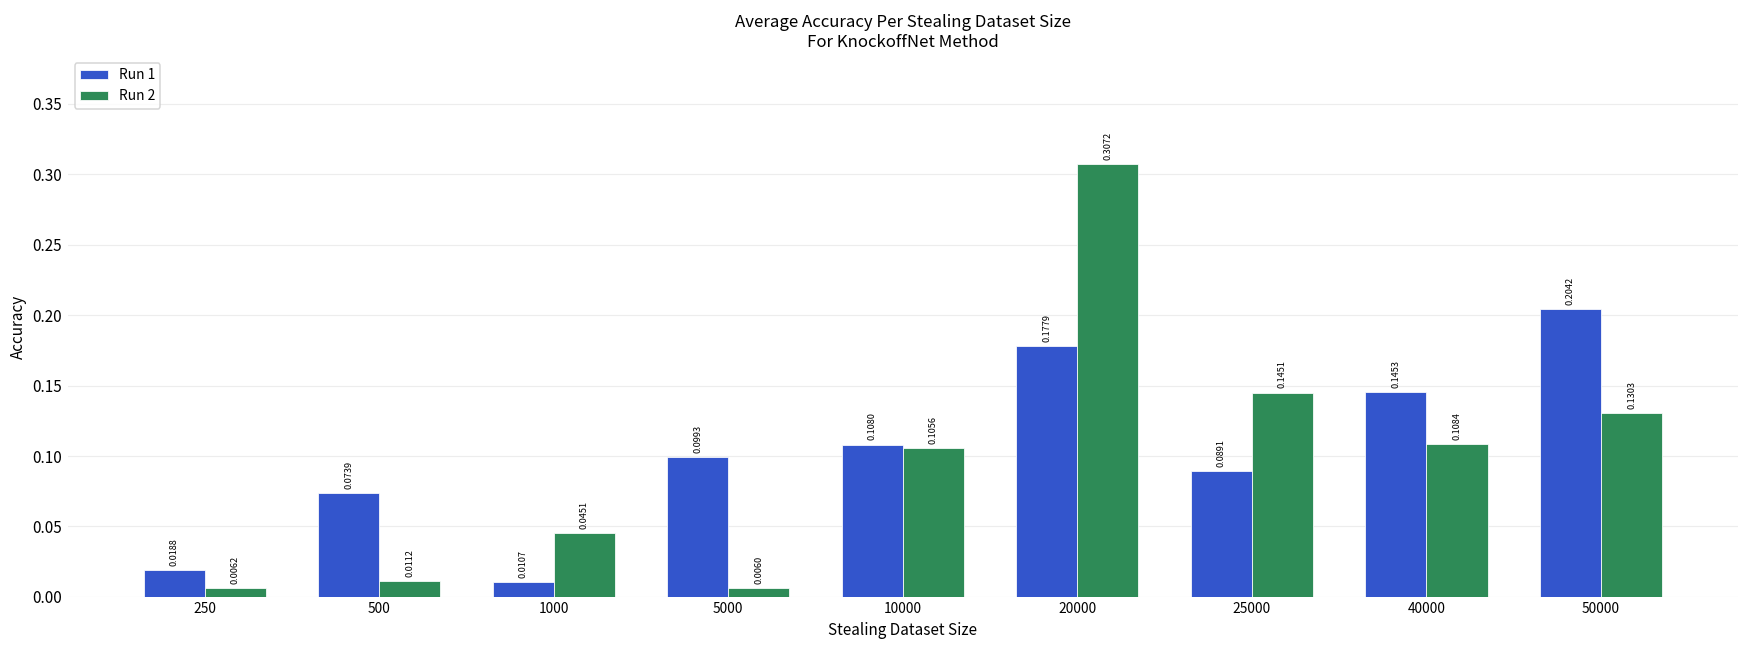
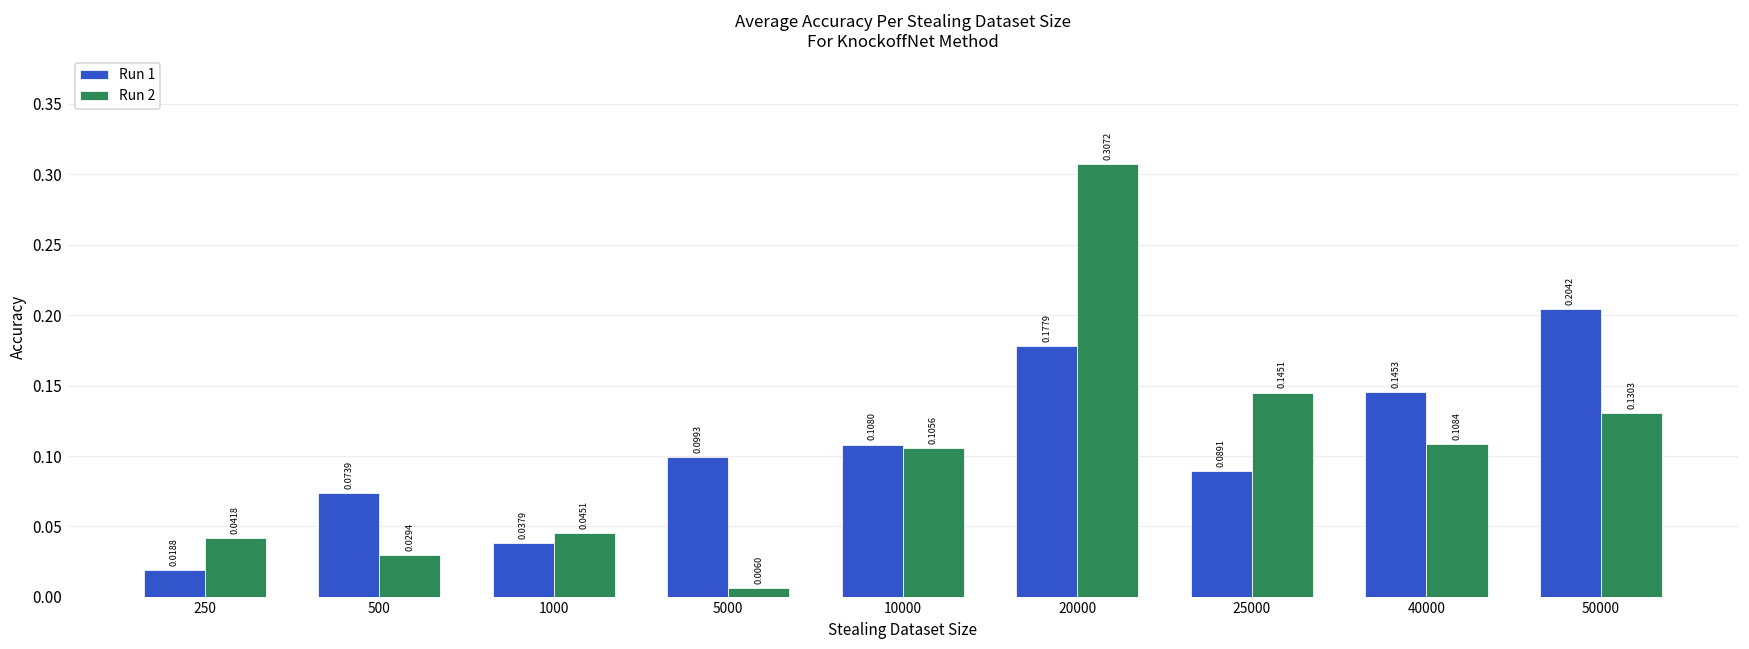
  {
    "Run 1": {
      "250": 0.0188,
      "500": 0.0739,
-     "1000": 0.0107,
+     "1000": 0.0379,
      "5000": 0.0993,
      "10000": 0.1080,
      "20000": 0.1779,
      "25000": 0.0891,
      "40000": 0.1453,
      "50000": 0.2042
    },
    "Run 2": {
-     "250": 0.0062,
-     "500": 0.0112,
+     "250": 0.0418,
+     "500": 0.0294,
      "1000": 0.0451,
      "5000": 0.0060,
      "10000": 0.1056,
      "20000": 0.3072,
      "25000": 0.1451,
      "40000": 0.1084,
      "50000": 0.1303
    }
  }
